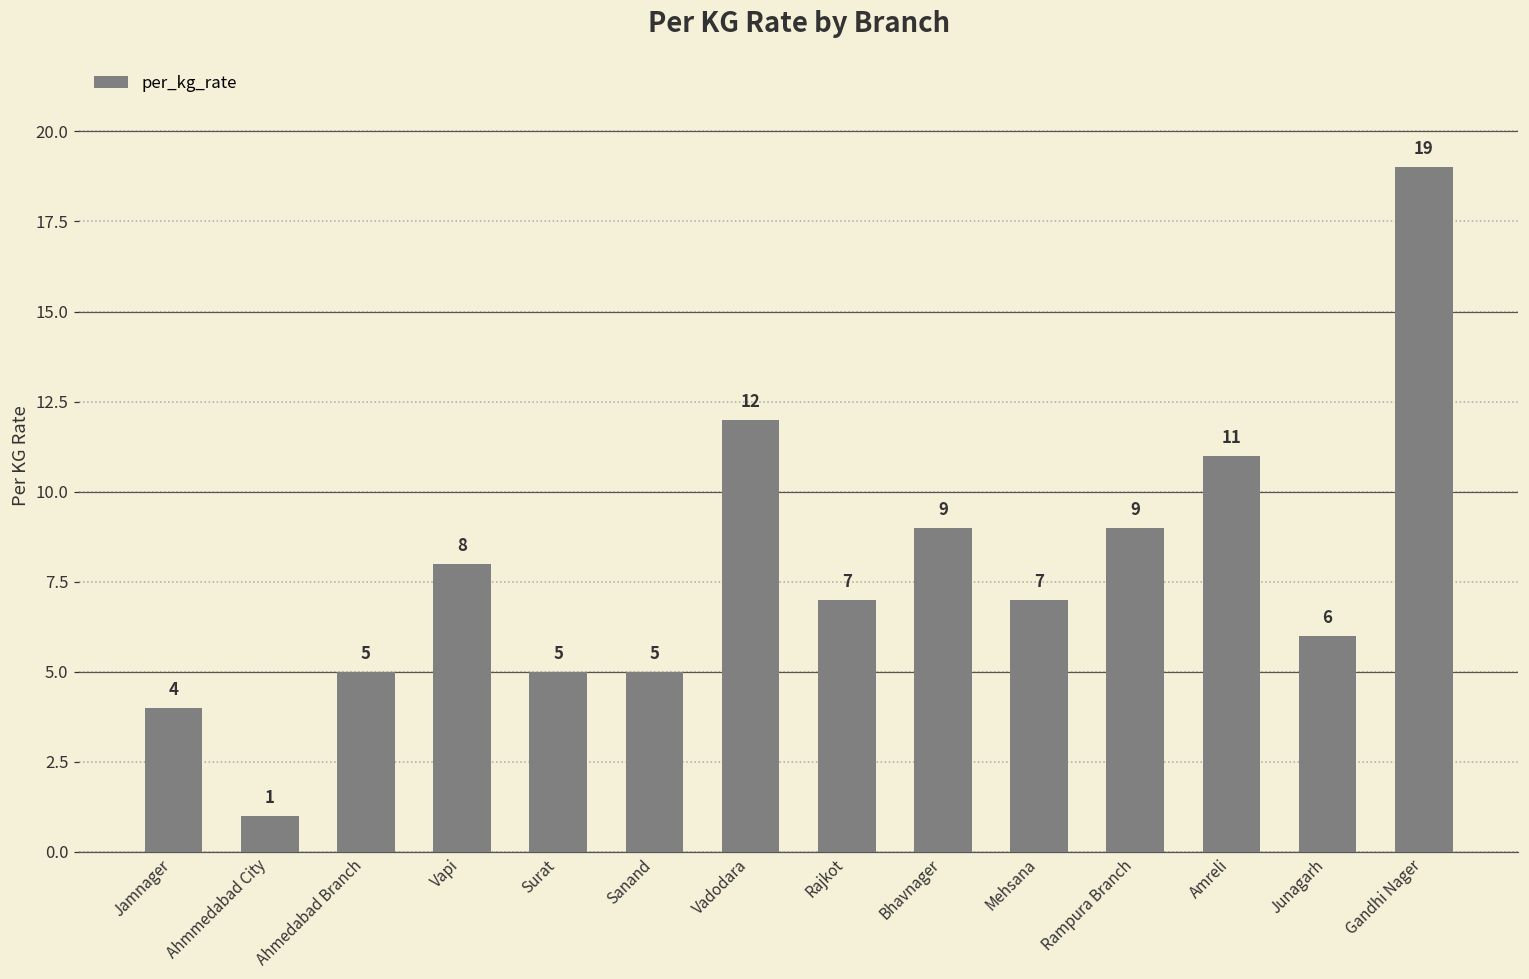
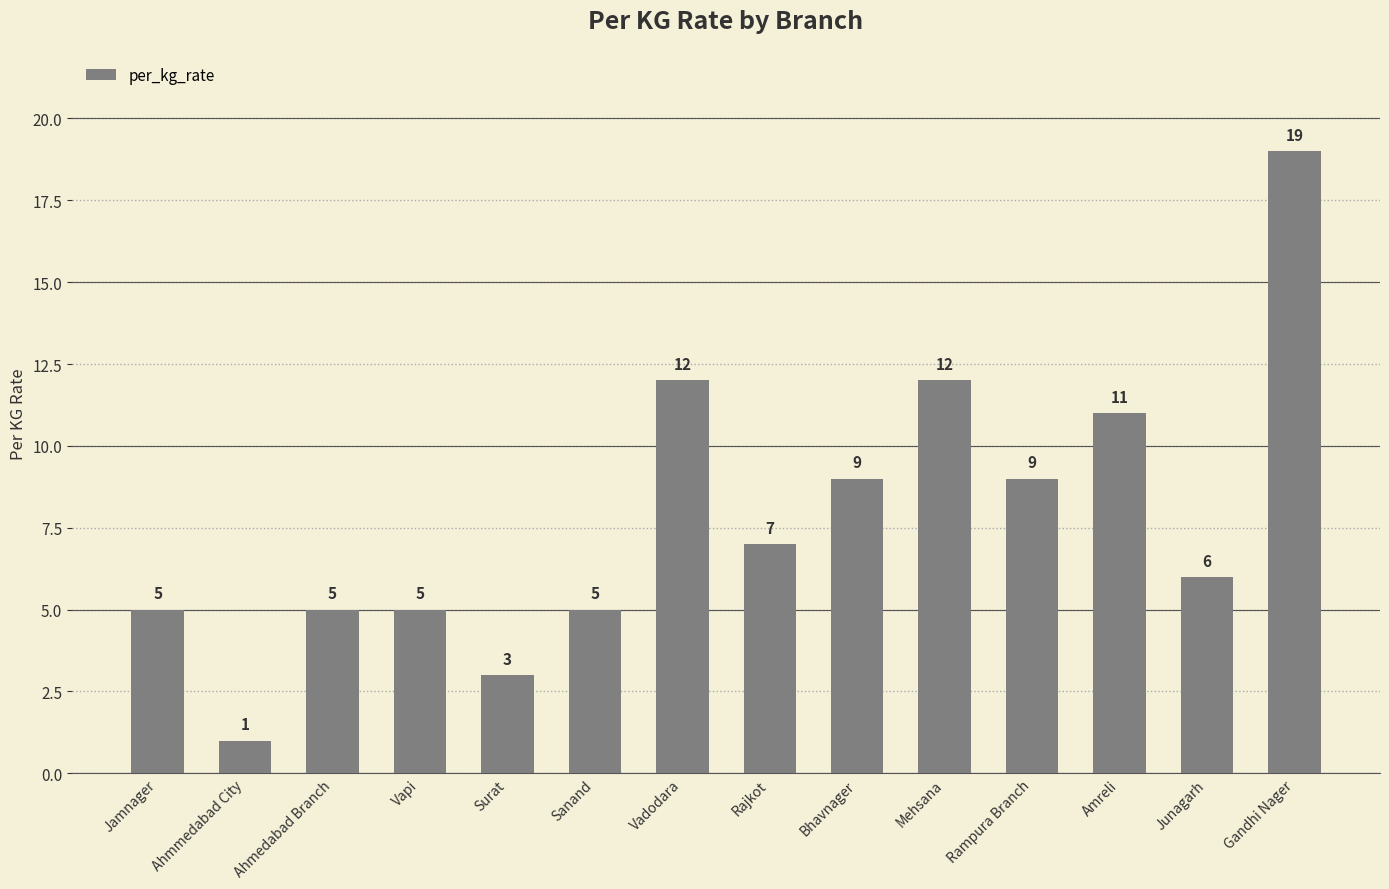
  {
-   "Jamnager": 4,
+   "Jamnager": 5,
    "Ahmmedabad City": 1,
    "Ahmedabad Branch": 5,
-   "Vapi": 8,
-   "Surat": 5,
+   "Vapi": 5,
+   "Surat": 3,
    "Sanand": 5,
    "Vadodara": 12,
    "Rajkot": 7,
    "Bhavnager": 9,
-   "Mehsana": 7,
+   "Mehsana": 12,
    "Rampura Branch": 9,
    "Amreli": 11,
    "Junagarh": 6,
    "Gandhi Nager": 19
  }
